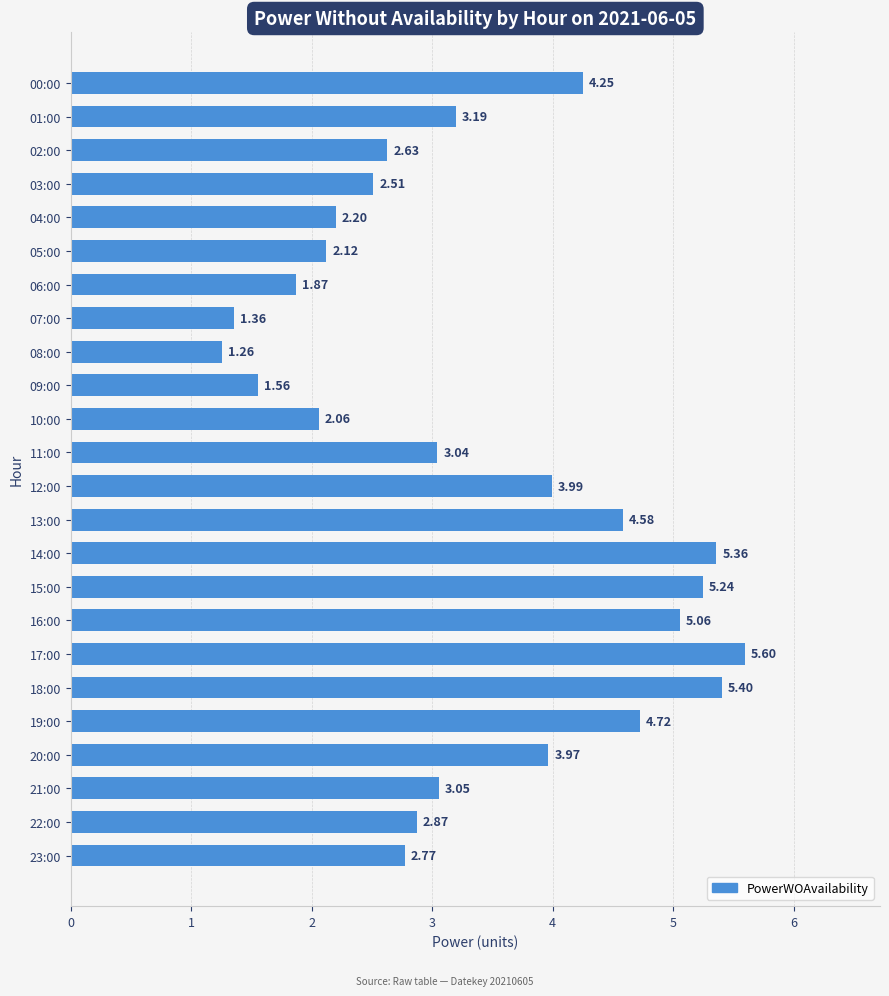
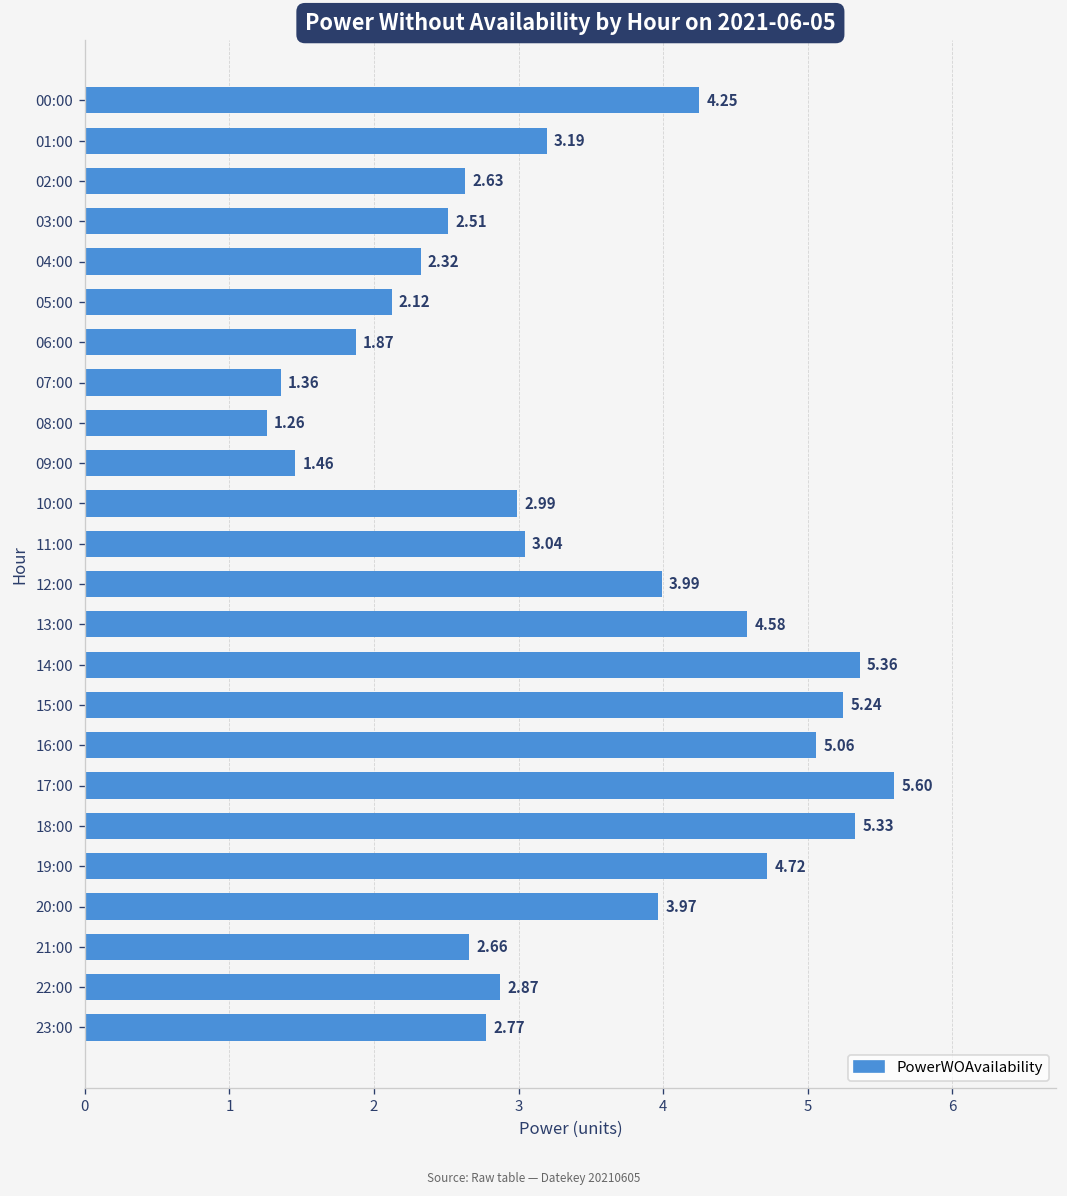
  {
    "00:00": 4.25,
    "01:00": 3.19,
    "02:00": 2.63,
    "03:00": 2.51,
-   "04:00": 2.20,
+   "04:00": 2.32,
    "05:00": 2.12,
    "06:00": 1.87,
    "07:00": 1.36,
    "08:00": 1.26,
-   "09:00": 1.56,
-   "10:00": 2.06,
+   "09:00": 1.46,
+   "10:00": 2.99,
    "11:00": 3.04,
    "12:00": 3.99,
    "13:00": 4.58,
    "14:00": 5.36,
    "15:00": 5.24,
    "16:00": 5.06,
    "17:00": 5.60,
-   "18:00": 5.40,
+   "18:00": 5.33,
    "19:00": 4.72,
    "20:00": 3.97,
-   "21:00": 3.05,
+   "21:00": 2.66,
    "22:00": 2.87,
    "23:00": 2.77
  }
